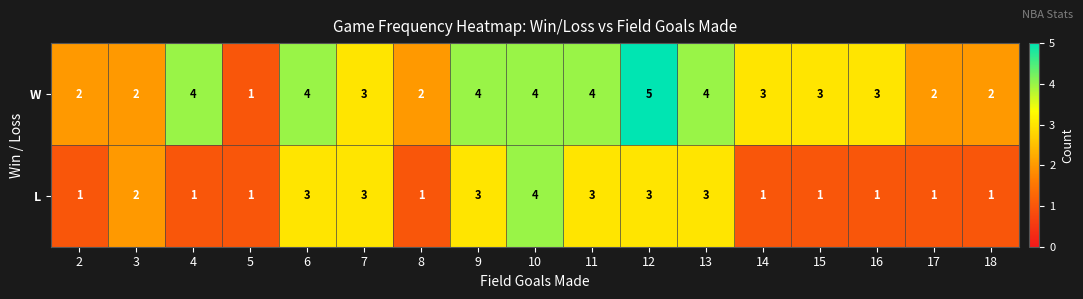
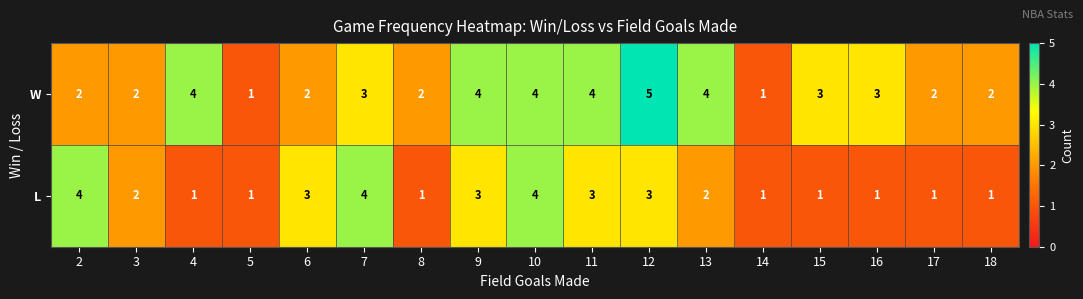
  {
    "W": {
      "2": 2,
      "3": 2,
      "4": 4,
      "5": 1,
-     "6": 4,
+     "6": 2,
      "7": 3,
      "8": 2,
      "9": 4,
      "10": 4,
      "11": 4,
      "12": 5,
      "13": 4,
-     "14": 3,
+     "14": 1,
      "15": 3,
      "16": 3,
      "17": 2,
      "18": 2
    },
    "L": {
-     "2": 1,
+     "2": 4,
      "3": 2,
      "4": 1,
      "5": 1,
      "6": 3,
-     "7": 3,
+     "7": 4,
      "8": 1,
      "9": 3,
      "10": 4,
      "11": 3,
      "12": 3,
-     "13": 3,
+     "13": 2,
      "14": 1,
      "15": 1,
      "16": 1,
      "17": 1,
      "18": 1
    }
  }
